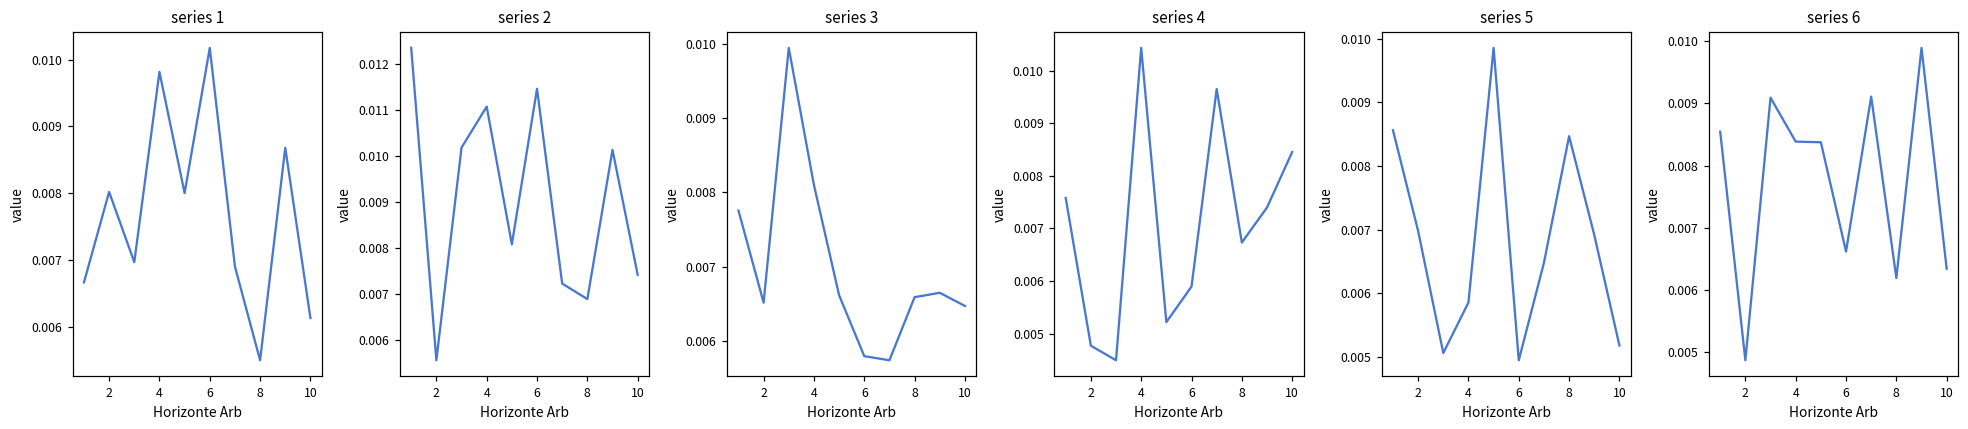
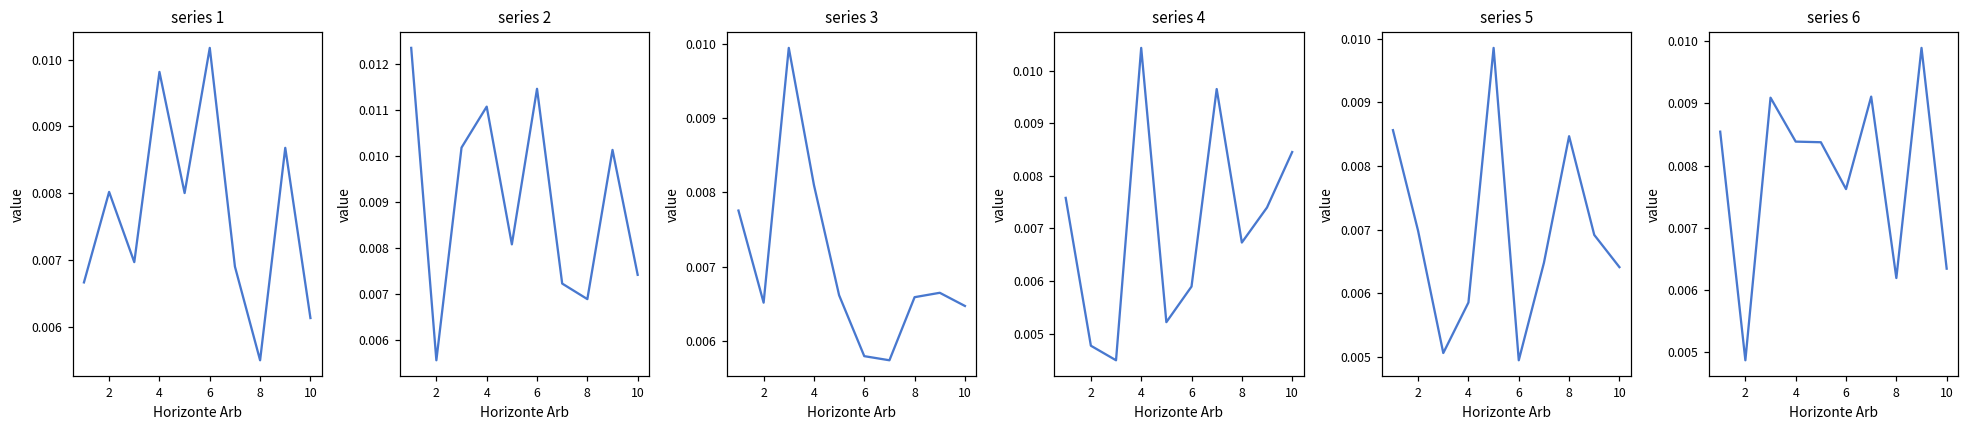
  {
    "series 1": {
      "2": 0.0080,
      "4": 0.0098,
      "6": 0.0102,
      "8": 0.0055,
      "10": 0.0061
    },
    "series 2": {
      "2": 0.0056,
      "4": 0.0111,
      "6": 0.0115,
      "8": 0.0069,
      "10": 0.0074
    },
    "series 3": {
      "2": 0.0065,
      "4": 0.0081,
      "6": 0.0058,
      "8": 0.0066,
      "10": 0.0065
    },
    "series 4": {
      "2": 0.0048,
      "4": 0.0104,
      "6": 0.0059,
      "8": 0.0067,
      "10": 0.0085
    },
    "series 5": {
      "2": 0.0070,
      "4": 0.0059,
      "6": 0.0049,
      "8": 0.0085,
-     "10": 0.0052
+     "10": 0.0064
    },
    "series 6": {
      "2": 0.0049,
      "4": 0.0084,
-     "6": 0.0066,
+     "6": 0.0076,
      "8": 0.0062,
      "10": 0.0063
    }
  }
